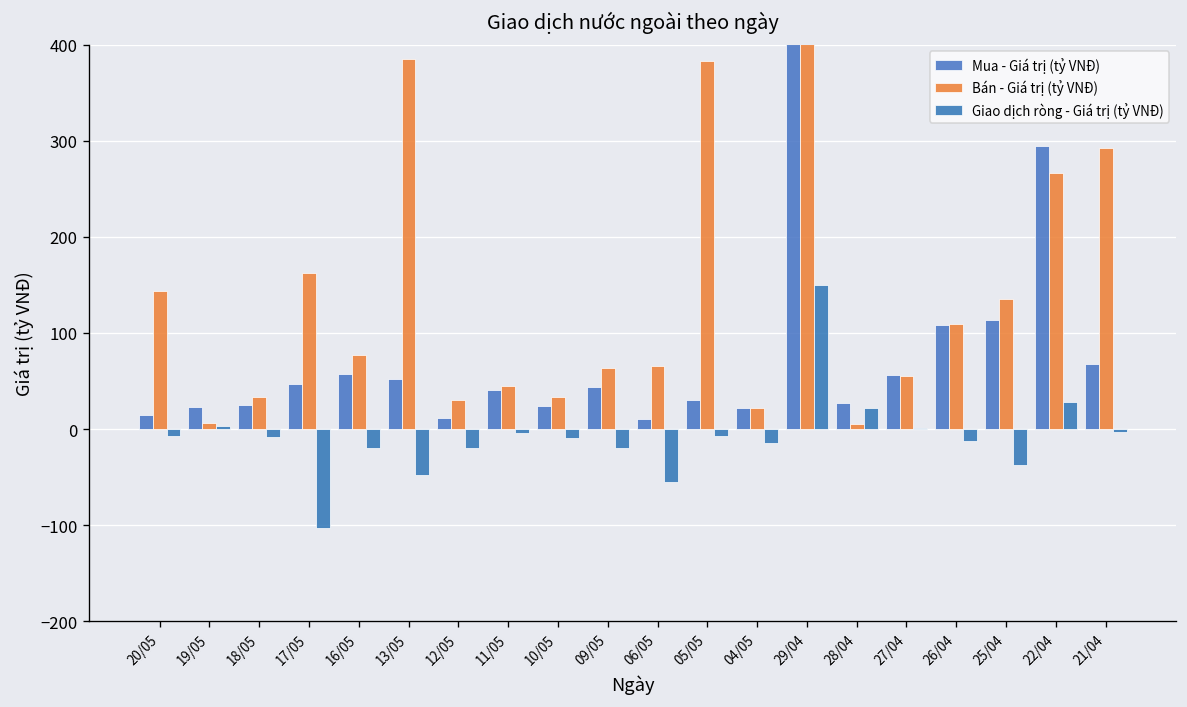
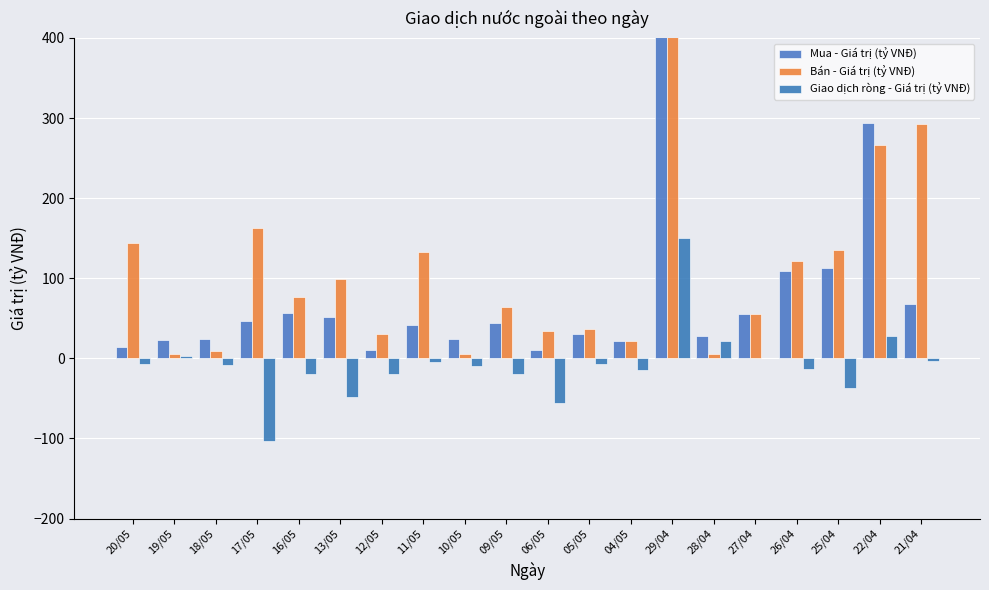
  {
    "Bán - Giá trị (tỷ VNĐ)": {
      "20/05": 140,
      "19/05": 10,
-     "18/05": 30,
+     "18/05": 10,
      "17/05": 160,
      "16/05": 80,
-     "13/05": 390,
+     "13/05": 100,
      "12/05": 30,
-     "11/05": 50,
-     "10/05": 30,
+     "11/05": 130,
+     "10/05": 10,
      "09/05": 60,
-     "06/05": 70,
-     "05/05": 380,
+     "06/05": 30,
+     "05/05": 40,
      "04/05": 20,
      "28/04": 10,
      "27/04": 50,
-     "26/04": 110,
+     "26/04": 120,
      "25/04": 140,
      "22/04": 270,
      "21/04": 290
    }
  }
